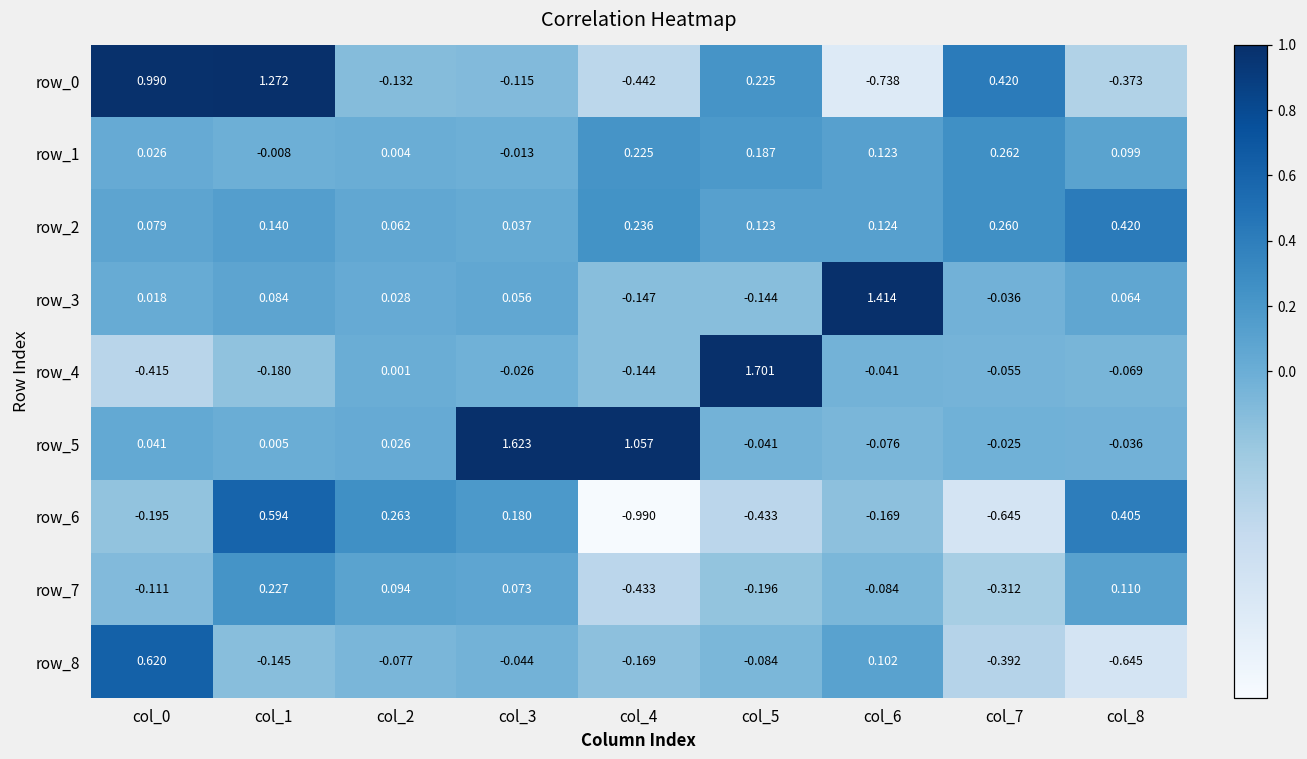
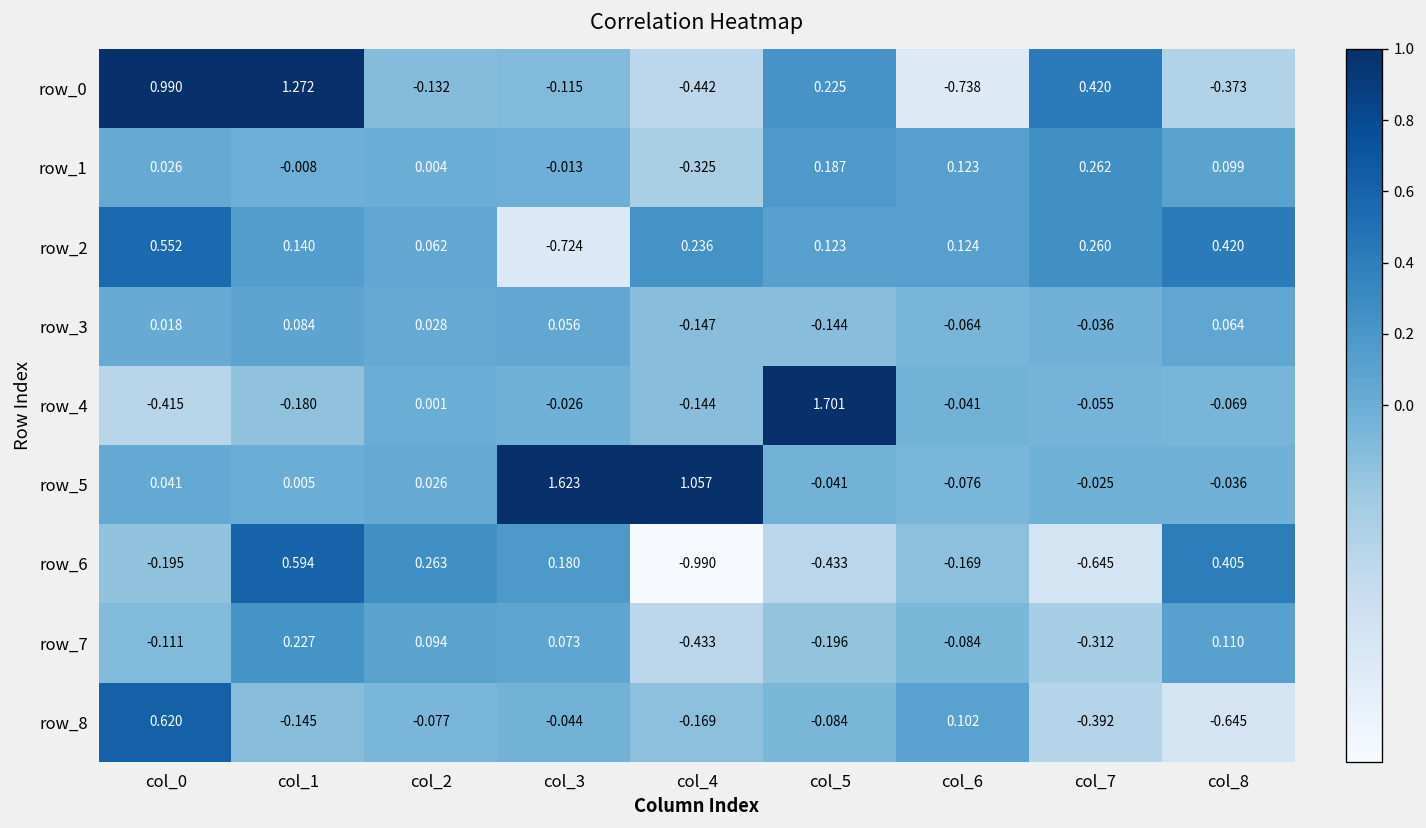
  {
    "row_0": {
      "col_0": 0.990,
      "col_1": 1.272,
      "col_2": -0.132,
      "col_3": -0.115,
      "col_4": -0.442,
      "col_5": 0.225,
      "col_6": -0.738,
      "col_7": 0.420,
      "col_8": -0.373
    },
    "row_1": {
      "col_0": 0.026,
      "col_1": -0.008,
      "col_2": 0.004,
      "col_3": -0.013,
-     "col_4": 0.225,
+     "col_4": -0.325,
      "col_5": 0.187,
      "col_6": 0.123,
      "col_7": 0.262,
      "col_8": 0.099
    },
    "row_2": {
-     "col_0": 0.079,
+     "col_0": 0.552,
      "col_1": 0.140,
      "col_2": 0.062,
-     "col_3": 0.037,
+     "col_3": -0.724,
      "col_4": 0.236,
      "col_5": 0.123,
      "col_6": 0.124,
      "col_7": 0.260,
      "col_8": 0.420
    },
    "row_3": {
      "col_0": 0.018,
      "col_1": 0.084,
      "col_2": 0.028,
      "col_3": 0.056,
      "col_4": -0.147,
      "col_5": -0.144,
-     "col_6": 1.414,
+     "col_6": -0.064,
      "col_7": -0.036,
      "col_8": 0.064
    },
    "row_4": {
      "col_0": -0.415,
      "col_1": -0.180,
      "col_2": 0.001,
      "col_3": -0.026,
      "col_4": -0.144,
      "col_5": 1.701,
      "col_6": -0.041,
      "col_7": -0.055,
      "col_8": -0.069
    },
    "row_5": {
      "col_0": 0.041,
      "col_1": 0.005,
      "col_2": 0.026,
      "col_3": 1.623,
      "col_4": 1.057,
      "col_5": -0.041,
      "col_6": -0.076,
      "col_7": -0.025,
      "col_8": -0.036
    },
    "row_6": {
      "col_0": -0.195,
      "col_1": 0.594,
      "col_2": 0.263,
      "col_3": 0.180,
      "col_4": -0.990,
      "col_5": -0.433,
      "col_6": -0.169,
      "col_7": -0.645,
      "col_8": 0.405
    },
    "row_7": {
      "col_0": -0.111,
      "col_1": 0.227,
      "col_2": 0.094,
      "col_3": 0.073,
      "col_4": -0.433,
      "col_5": -0.196,
      "col_6": -0.084,
      "col_7": -0.312,
      "col_8": 0.110
    },
    "row_8": {
      "col_0": 0.620,
      "col_1": -0.145,
      "col_2": -0.077,
      "col_3": -0.044,
      "col_4": -0.169,
      "col_5": -0.084,
      "col_6": 0.102,
      "col_7": -0.392,
      "col_8": -0.645
    }
  }
